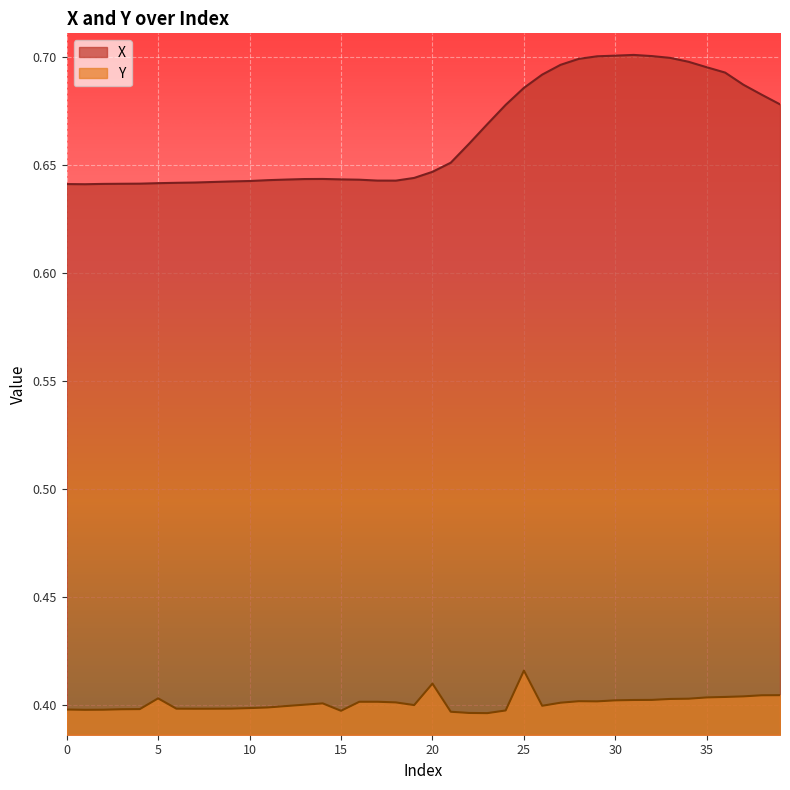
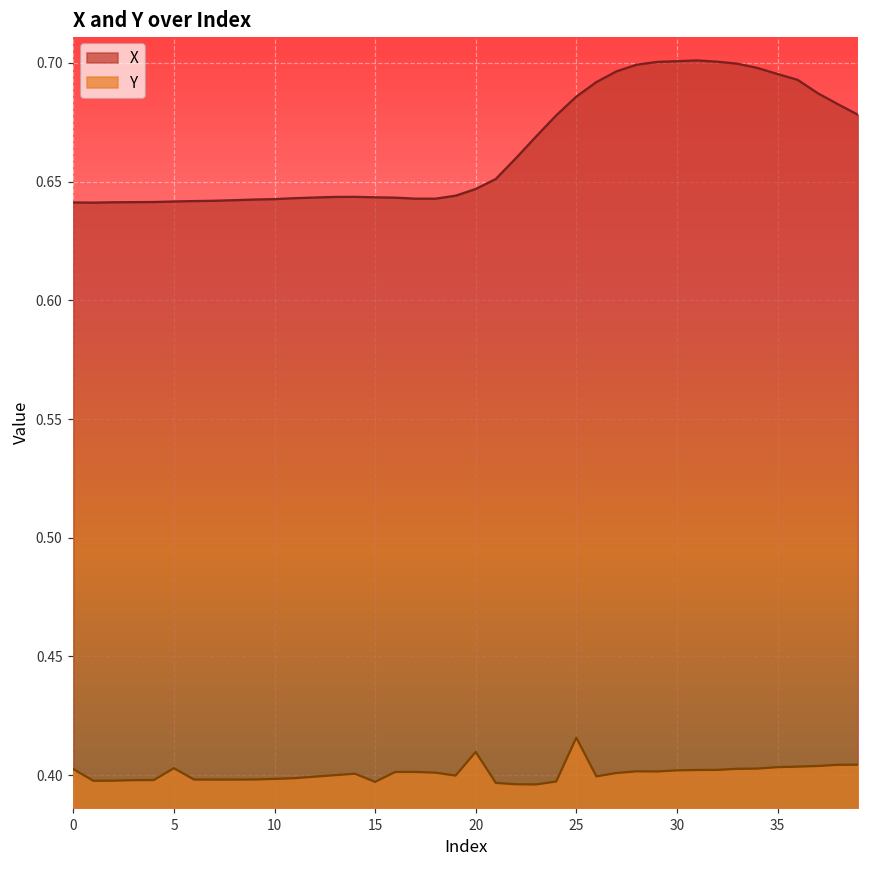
  {
    "X": {
      "0": 0.641,
      "5": 0.642,
      "10": 0.643,
      "15": 0.643,
      "20": 0.647,
      "25": 0.686,
      "30": 0.701,
      "35": 0.695
    },
    "Y": {
-     "0": 0.398,
+     "0": 0.403,
      "5": 0.403,
      "10": 0.398,
      "15": 0.397,
      "20": 0.410,
      "25": 0.416,
      "30": 0.402,
      "35": 0.403
    }
  }
